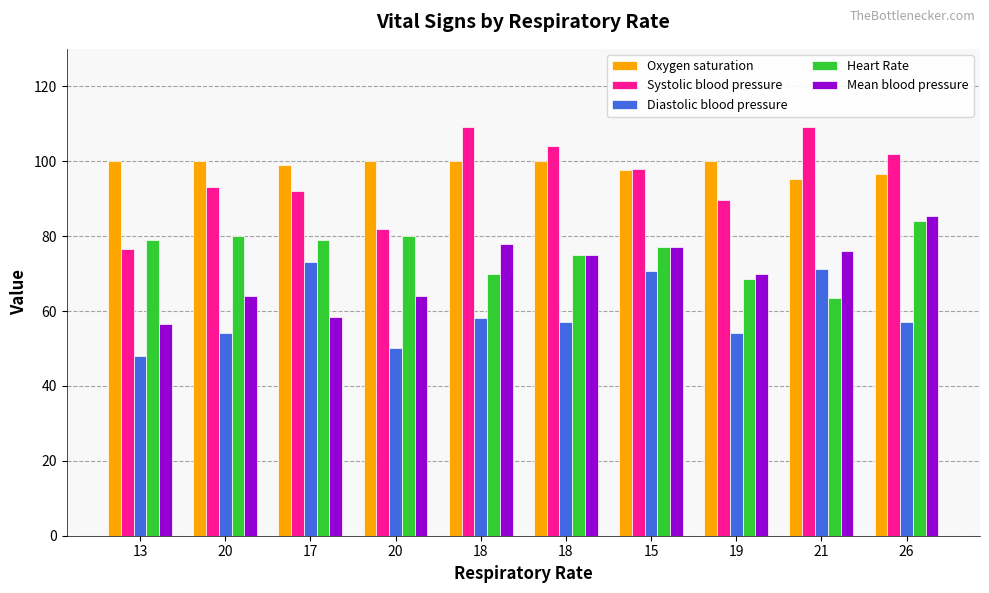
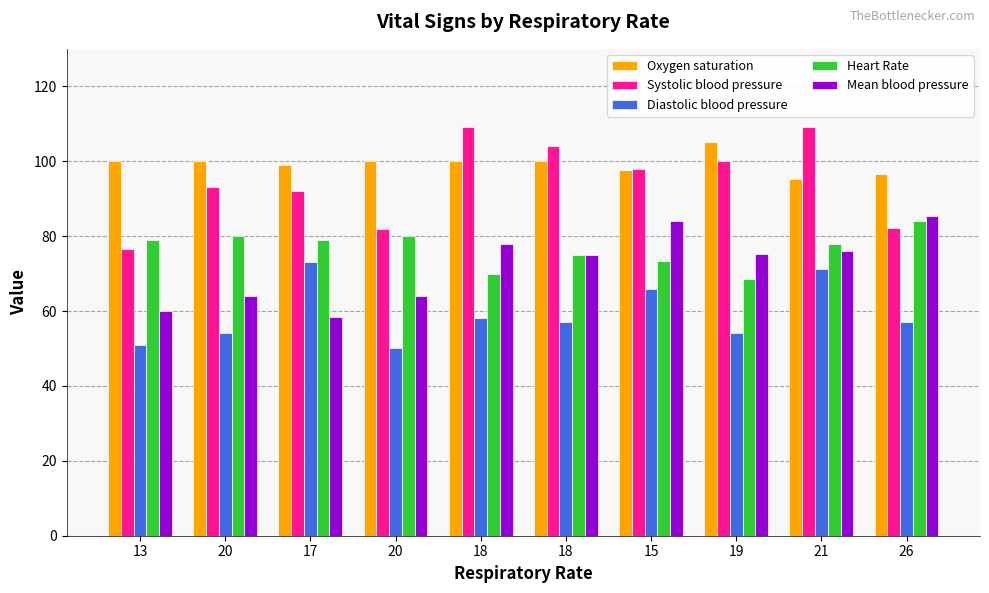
  {
    "Oxygen saturation": {
      "13": 100,
      "17": 99,
      "15": 98,
-     "19": 100,
+     "19": 105,
      "21": 95,
      "26": 97
    },
    "Systolic blood pressure": {
      "13": 77,
      "17": 92,
      "15": 98,
-     "19": 90,
+     "19": 100,
      "21": 109,
-     "26": 102
+     "26": 82
    },
    "Diastolic blood pressure": {
-     "13": 48,
+     "13": 51,
      "17": 73,
-     "15": 71,
+     "15": 66,
      "19": 54,
      "21": 71,
      "26": 57
    },
    "Heart Rate": {
      "13": 79,
      "17": 79,
-     "15": 77,
+     "15": 73,
      "19": 69,
-     "21": 63,
+     "21": 78,
      "26": 84
    },
    "Mean blood pressure": {
-     "13": 57,
+     "13": 60,
      "17": 58,
-     "15": 77,
-     "19": 70,
+     "15": 84,
+     "19": 75,
      "21": 76,
      "26": 85
    }
  }
